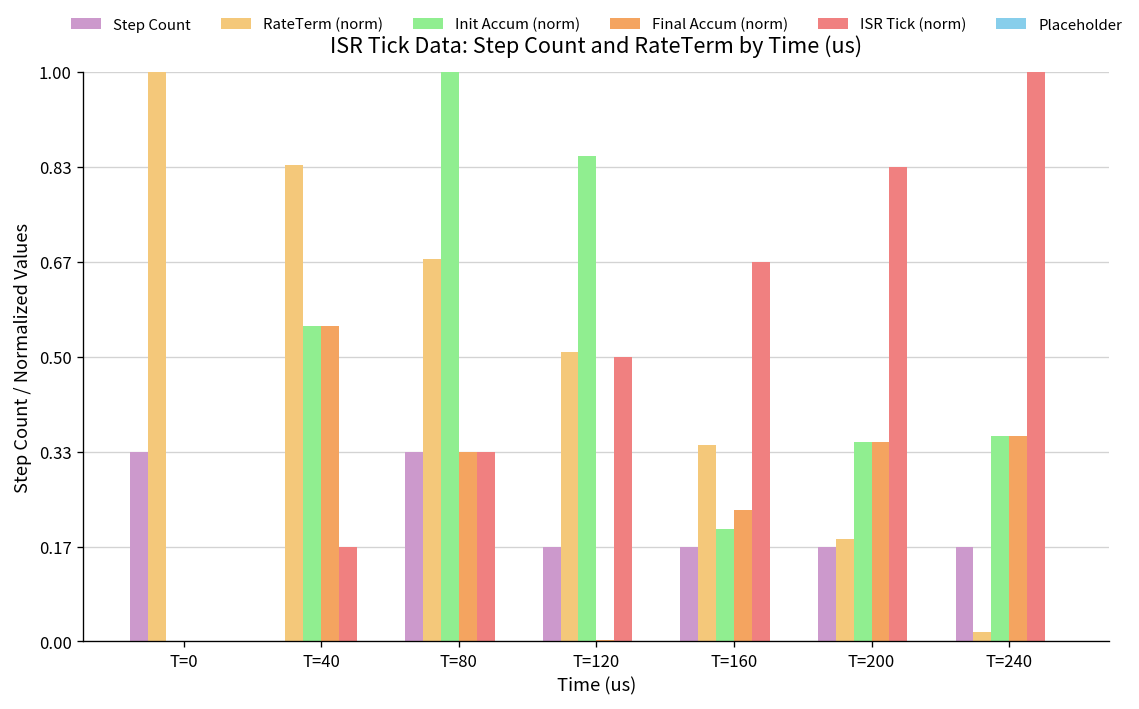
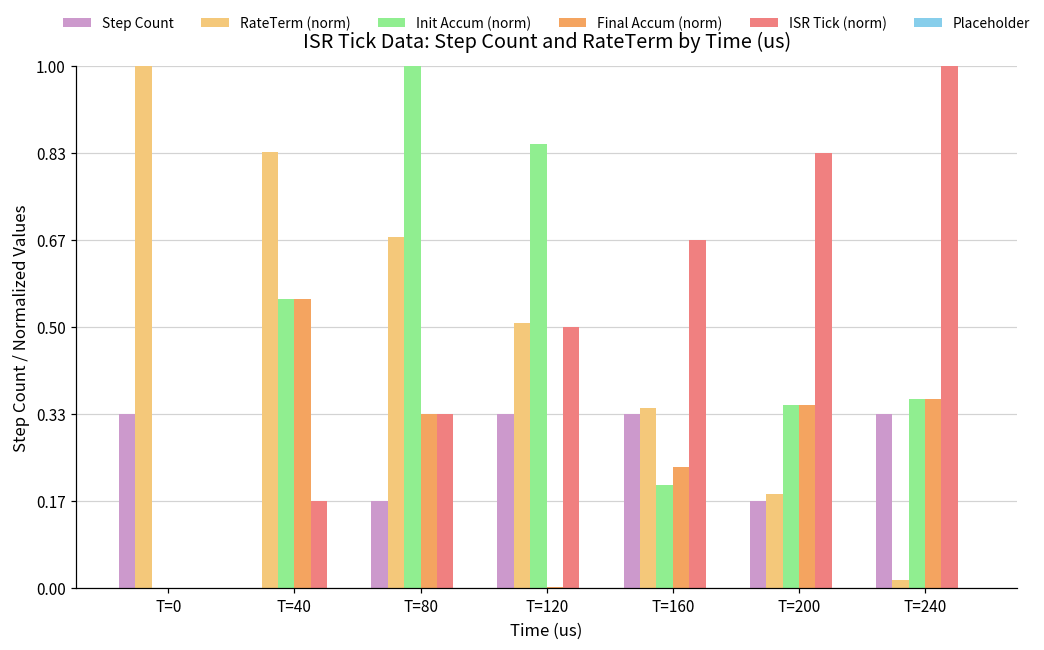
  {
    "Step Count": {
      "T=0": 0.33,
      "T=40": 0.00,
-     "T=80": 0.33,
-     "T=120": 0.17,
-     "T=160": 0.17,
+     "T=80": 0.17,
+     "T=120": 0.33,
+     "T=160": 0.33,
      "T=200": 0.17,
-     "T=240": 0.17
+     "T=240": 0.33
    },
    "Init Accum (norm)": {
      "T=0": 0.00,
      "T=40": 0.55,
      "T=80": 1.00,
      "T=120": 0.85,
      "T=160": 0.20,
      "T=200": 0.35,
      "T=240": 0.36
    },
    "Placeholder": {
      "T=0": 0.00,
      "T=40": 0.00,
      "T=80": 0.00,
      "T=120": 0.00,
      "T=160": 0.00,
      "T=200": 0.00,
      "T=240": 0.00
    }
  }
